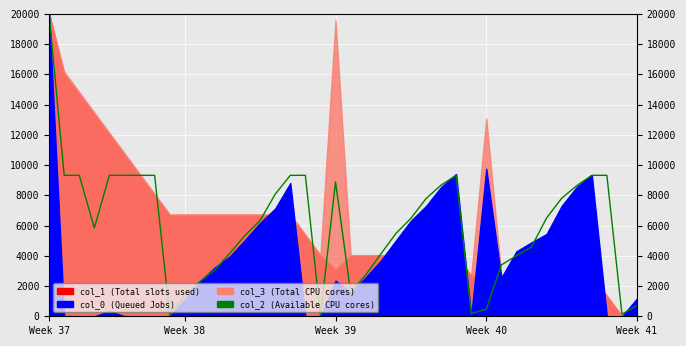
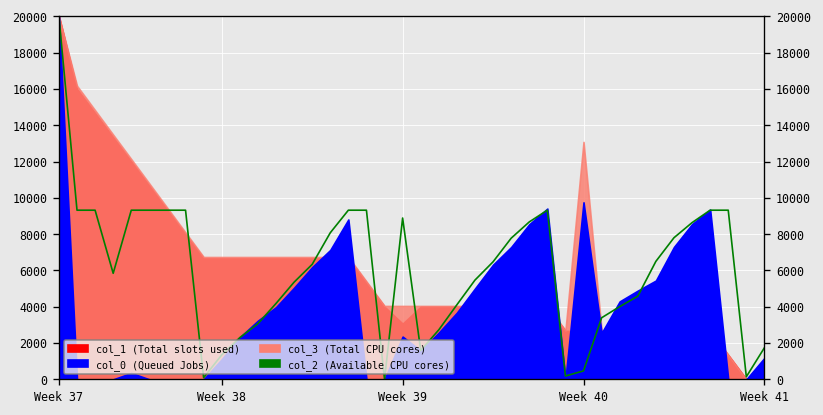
  {
    "col_2 (Available CPU cores)": {
      "Week 39": 8900,
      "Week 40": 500,
-     "Week 41": 700
+     "Week 41": 1700
    },
    "col_1 (Total slots used)": {
      "Week 39": 3100
    },
    "col_3 (Total CPU cores)": {
-     "Week 39": 19600,
+     "Week 39": 4000,
      "Week 40": 13100
    },
    "col_0 (Queued Jobs)": {
      "Week 39": 2400,
      "Week 40": 9800,
      "Week 41": 1200
    }
  }
